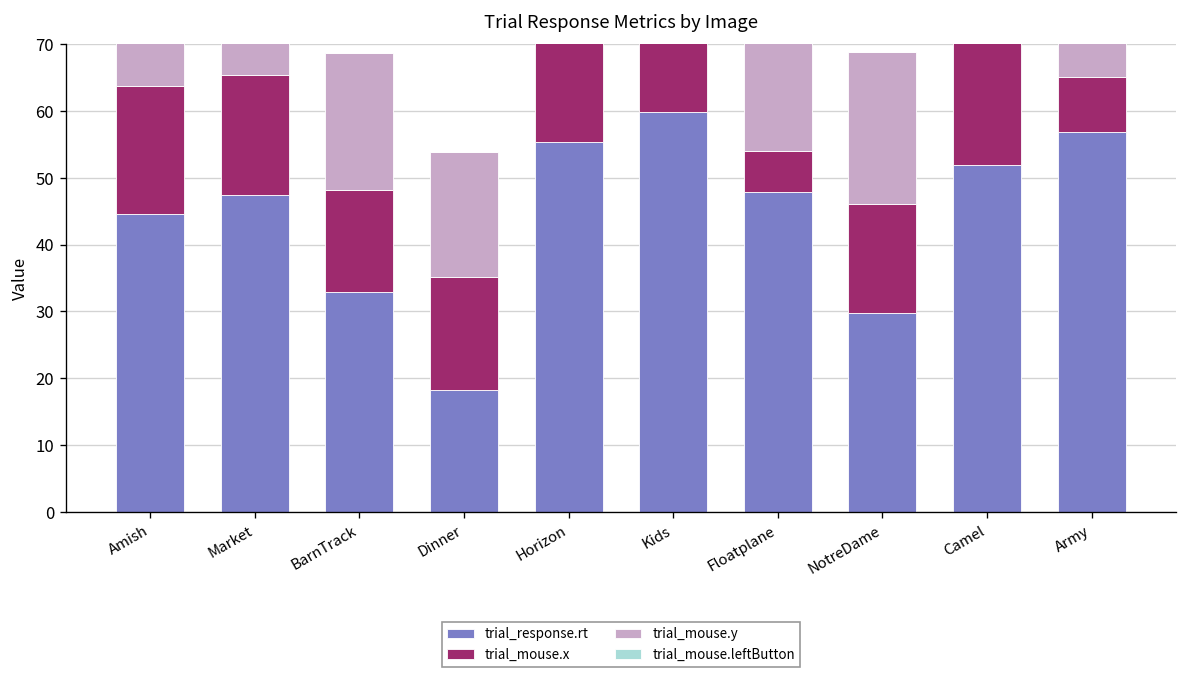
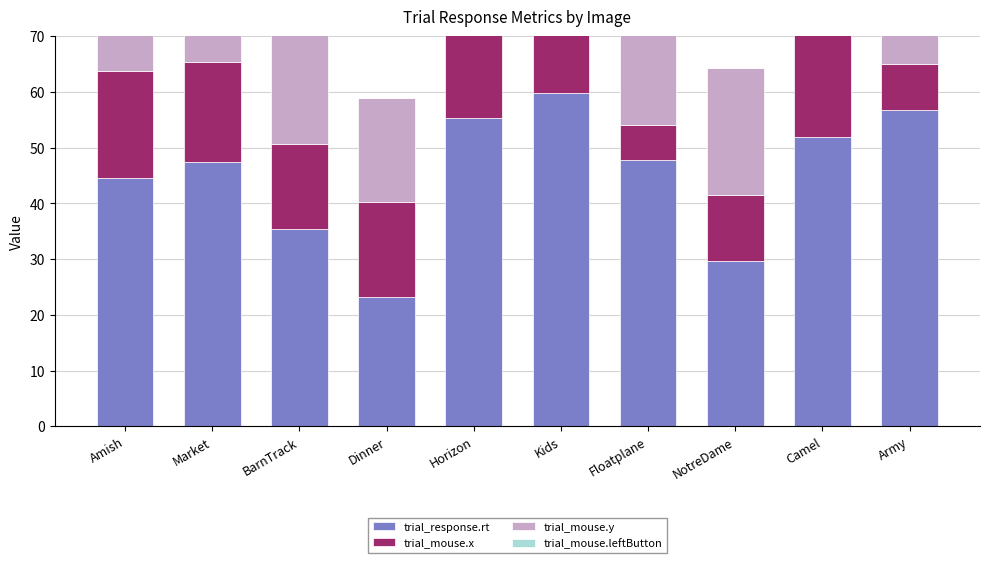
  {
    "trial_response.rt": {
      "Amish": 45,
      "Market": 47,
-     "BarnTrack": 33,
-     "Dinner": 18,
+     "BarnTrack": 35,
+     "Dinner": 23,
      "Horizon": 55,
      "Kids": 60,
      "Floatplane": 48,
      "NotreDame": 30,
      "Camel": 52,
      "Army": 57
    },
    "trial_mouse.x": {
      "Amish": 19,
      "Market": 18,
      "BarnTrack": 15,
      "Dinner": 17,
      "Floatplane": 6,
-     "NotreDame": 16,
+     "NotreDame": 12,
      "Army": 8
    }
  }
